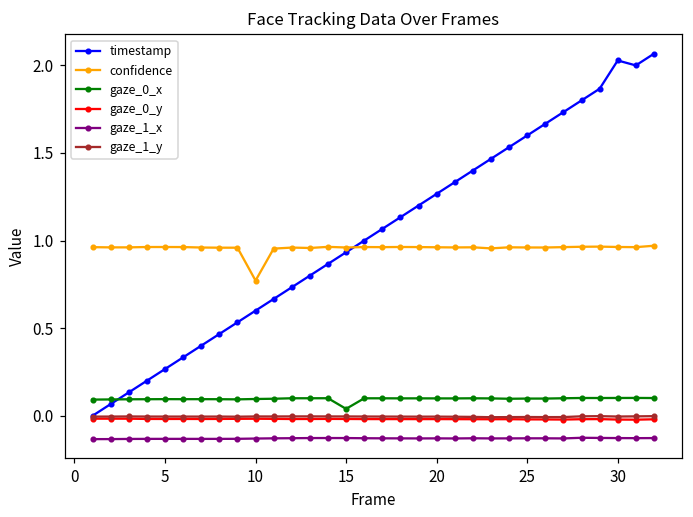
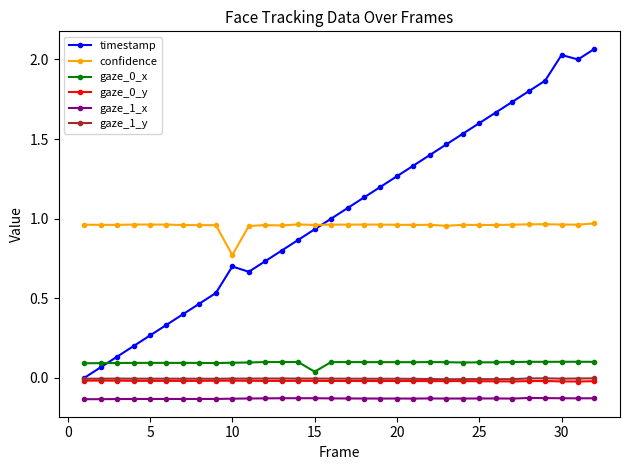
  {
    "timestamp": {
      "5": 0.27,
-     "10": 0.6,
+     "10": 0.7,
      "15": 0.93,
      "20": 1.27,
      "25": 1.6,
      "30": 2.03
    },
    "confidence": {
      "5": 0.96,
      "10": 0.77,
      "15": 0.96,
      "20": 0.96,
      "25": 0.96,
      "30": 0.96
    },
    "gaze_0_x": {
      "5": 0.1,
      "10": 0.1,
      "15": 0.04,
      "20": 0.1,
      "25": 0.1,
      "30": 0.1
    },
    "gaze_0_y": {
      "30": -0.02
    },
    "gaze_1_x": {
      "5": -0.13,
      "10": -0.13,
      "15": -0.13,
      "20": -0.13,
      "25": -0.13,
      "30": -0.13
    },
    "gaze_1_y": {
      "30": 0.0
    }
  }
